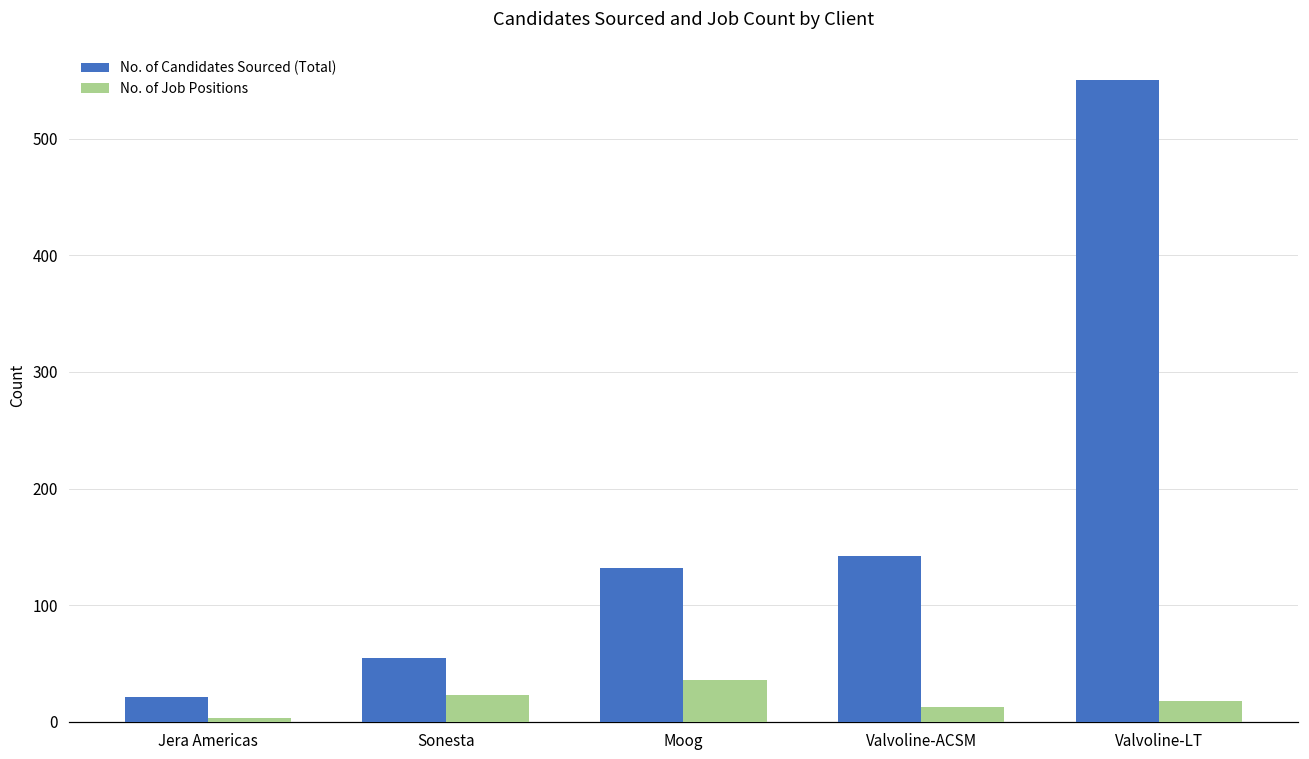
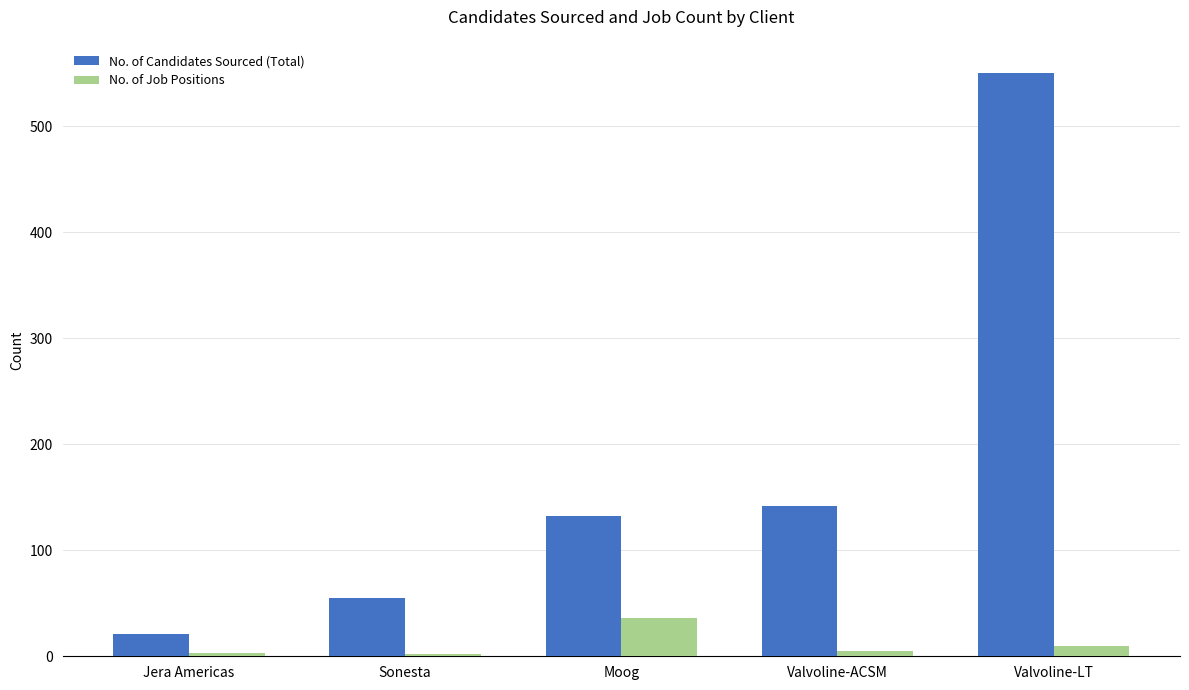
  {
    "No. of Candidates Sourced (Total)": {
      "Jera Americas": 21,
      "Sonesta": 55,
      "Moog": 132,
      "Valvoline-ACSM": 142,
      "Valvoline-LT": 550
    },
    "No. of Job Positions": {
      "Jera Americas": 3,
-     "Sonesta": 23,
+     "Sonesta": 2,
      "Moog": 36,
-     "Valvoline-ACSM": 13,
-     "Valvoline-LT": 18
+     "Valvoline-ACSM": 5,
+     "Valvoline-LT": 10
    }
  }
